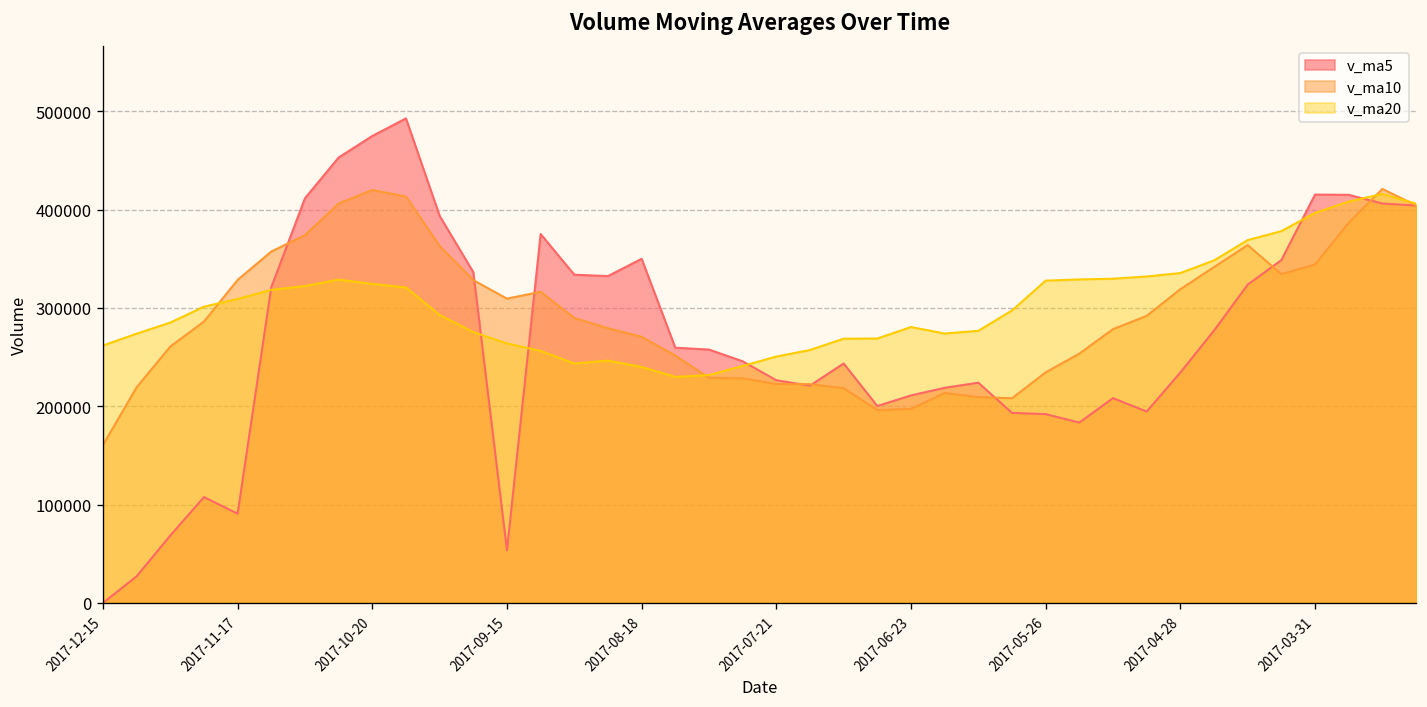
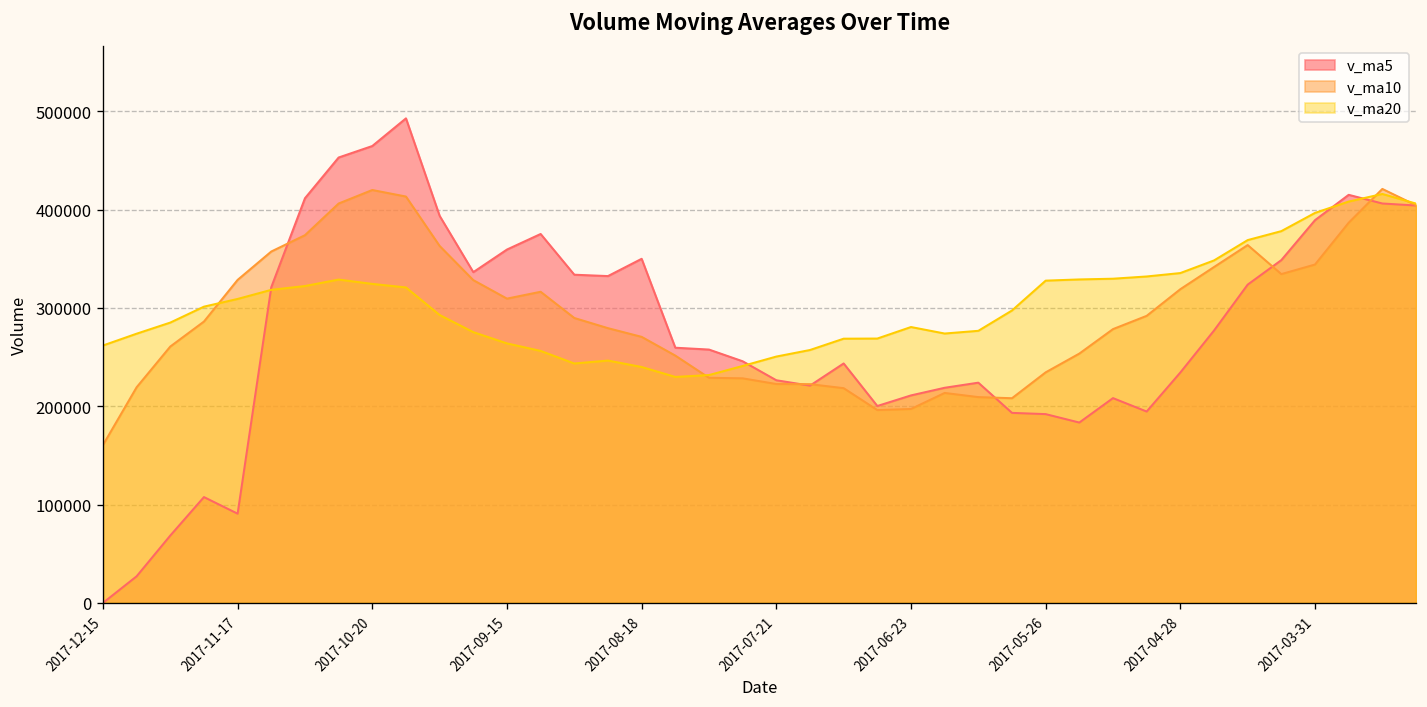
  {
    "v_ma5": {
      "2017-12-15": 0,
      "2017-11-17": 90000,
-     "2017-10-20": 470000,
-     "2017-09-15": 50000,
+     "2017-10-20": 460000,
+     "2017-09-15": 360000,
      "2017-08-18": 350000,
      "2017-07-21": 230000,
      "2017-06-23": 210000,
      "2017-05-26": 190000,
      "2017-04-28": 230000,
-     "2017-03-31": 420000
+     "2017-03-31": 390000
    }
  }
